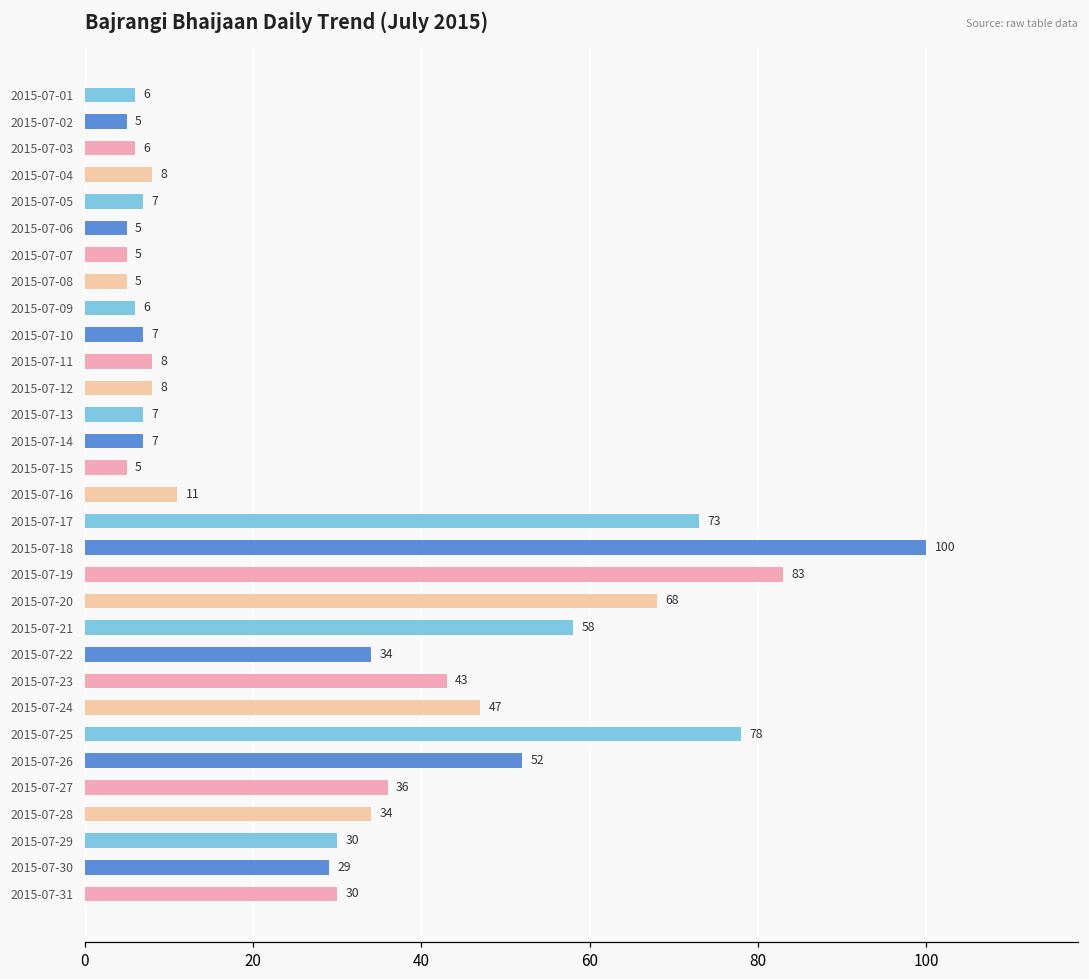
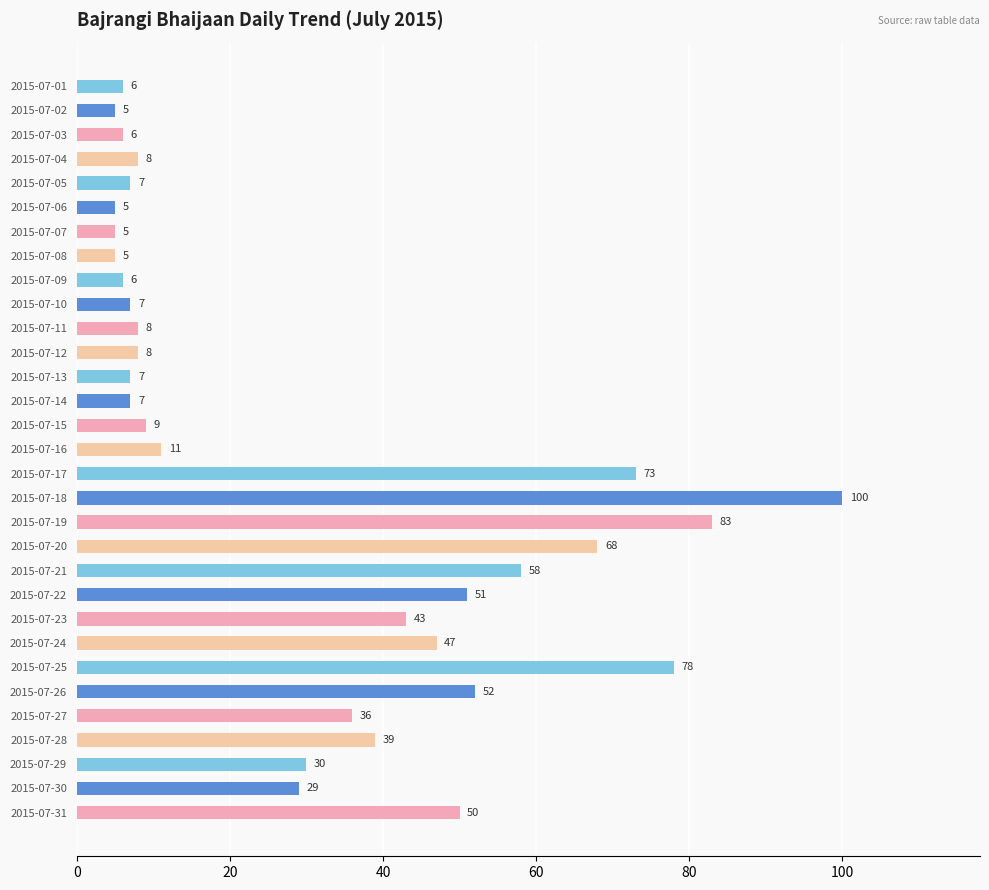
  {
    "2015-07-01": 6,
    "2015-07-02": 5,
    "2015-07-03": 6,
    "2015-07-04": 8,
    "2015-07-05": 7,
    "2015-07-06": 5,
    "2015-07-07": 5,
    "2015-07-08": 5,
    "2015-07-09": 6,
    "2015-07-10": 7,
    "2015-07-11": 8,
    "2015-07-12": 8,
    "2015-07-13": 7,
    "2015-07-14": 7,
-   "2015-07-15": 5,
+   "2015-07-15": 9,
    "2015-07-16": 11,
    "2015-07-17": 73,
    "2015-07-18": 100,
    "2015-07-19": 83,
    "2015-07-20": 68,
    "2015-07-21": 58,
-   "2015-07-22": 34,
+   "2015-07-22": 51,
    "2015-07-23": 43,
    "2015-07-24": 47,
    "2015-07-25": 78,
    "2015-07-26": 52,
    "2015-07-27": 36,
-   "2015-07-28": 34,
+   "2015-07-28": 39,
    "2015-07-29": 30,
    "2015-07-30": 29,
-   "2015-07-31": 30
+   "2015-07-31": 50
  }
